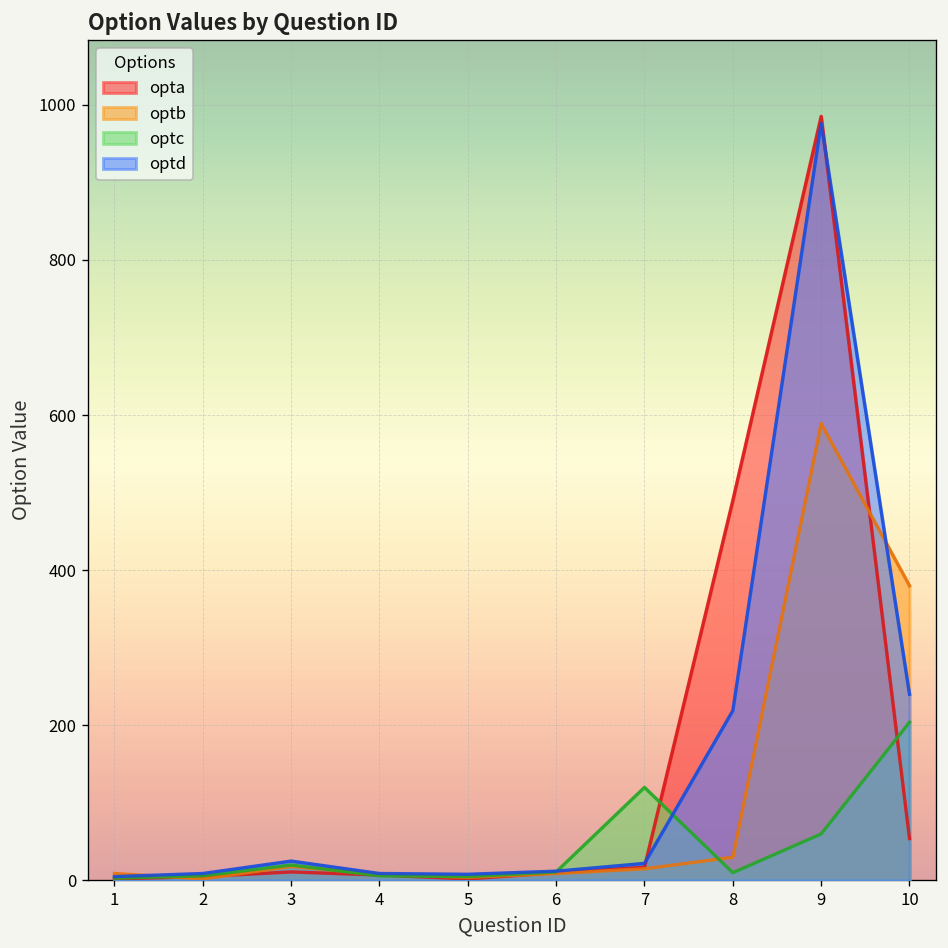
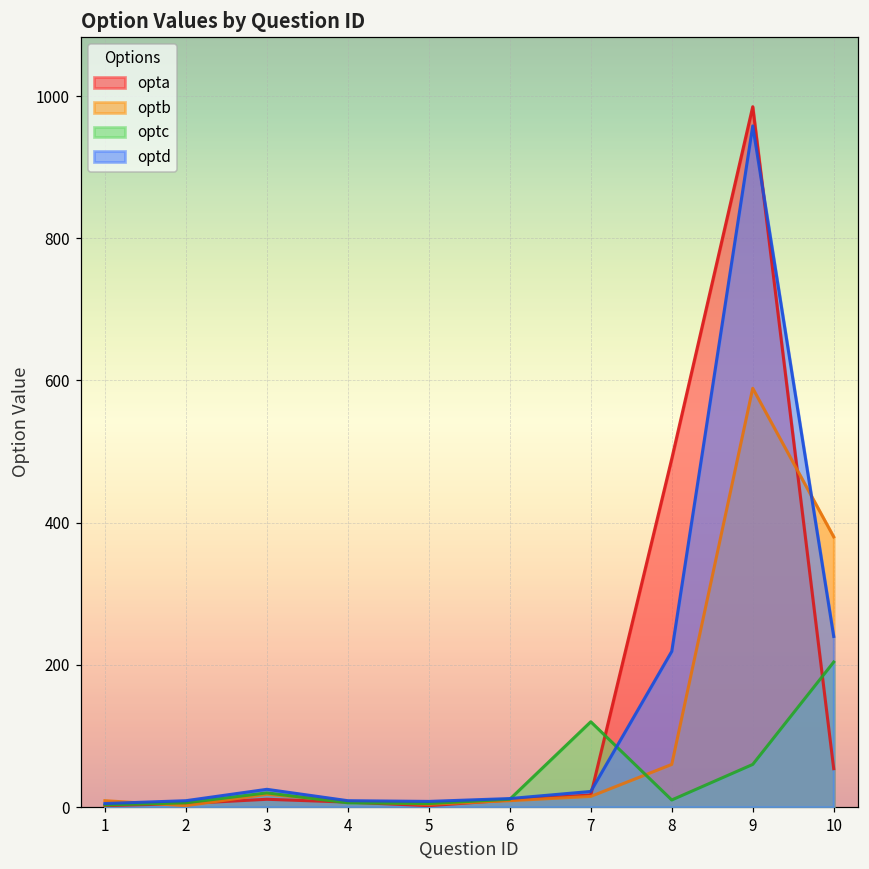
  {
    "opta": {
      "3": 10,
      "8": 490,
      "9": 990,
      "10": 50
    },
    "optb": {
      "1": 10,
-     "8": 30,
+     "8": 60,
      "9": 590,
      "10": 380
    },
    "optc": {
      "7": 120,
      "8": 10,
      "9": 60,
      "10": 200
    },
    "optd": {
      "3": 30,
      "7": 20,
      "8": 220,
-     "9": 980,
+     "9": 960,
      "10": 240
    }
  }
